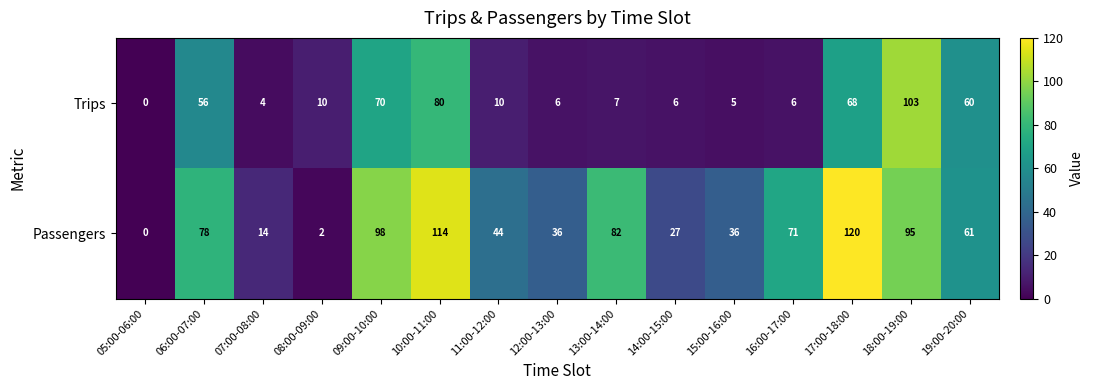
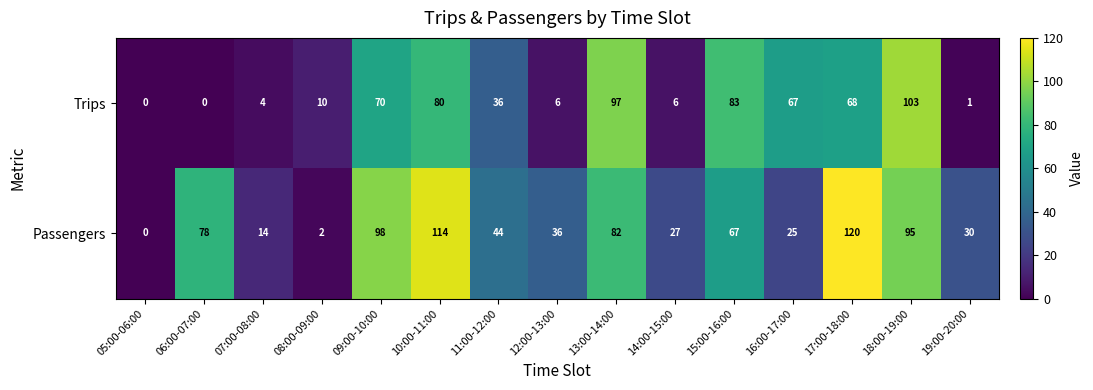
  {
    "Trips": {
      "05:00-06:00": 0,
-     "06:00-07:00": 56,
+     "06:00-07:00": 0,
      "07:00-08:00": 4,
      "08:00-09:00": 10,
      "09:00-10:00": 70,
      "10:00-11:00": 80,
-     "11:00-12:00": 10,
+     "11:00-12:00": 36,
      "12:00-13:00": 6,
-     "13:00-14:00": 7,
+     "13:00-14:00": 97,
      "14:00-15:00": 6,
-     "15:00-16:00": 5,
-     "16:00-17:00": 6,
+     "15:00-16:00": 83,
+     "16:00-17:00": 67,
      "17:00-18:00": 68,
      "18:00-19:00": 103,
-     "19:00-20:00": 60
+     "19:00-20:00": 1
    },
    "Passengers": {
      "05:00-06:00": 0,
      "06:00-07:00": 78,
      "07:00-08:00": 14,
      "08:00-09:00": 2,
      "09:00-10:00": 98,
      "10:00-11:00": 114,
      "11:00-12:00": 44,
      "12:00-13:00": 36,
      "13:00-14:00": 82,
      "14:00-15:00": 27,
-     "15:00-16:00": 36,
-     "16:00-17:00": 71,
+     "15:00-16:00": 67,
+     "16:00-17:00": 25,
      "17:00-18:00": 120,
      "18:00-19:00": 95,
-     "19:00-20:00": 61
+     "19:00-20:00": 30
    }
  }
